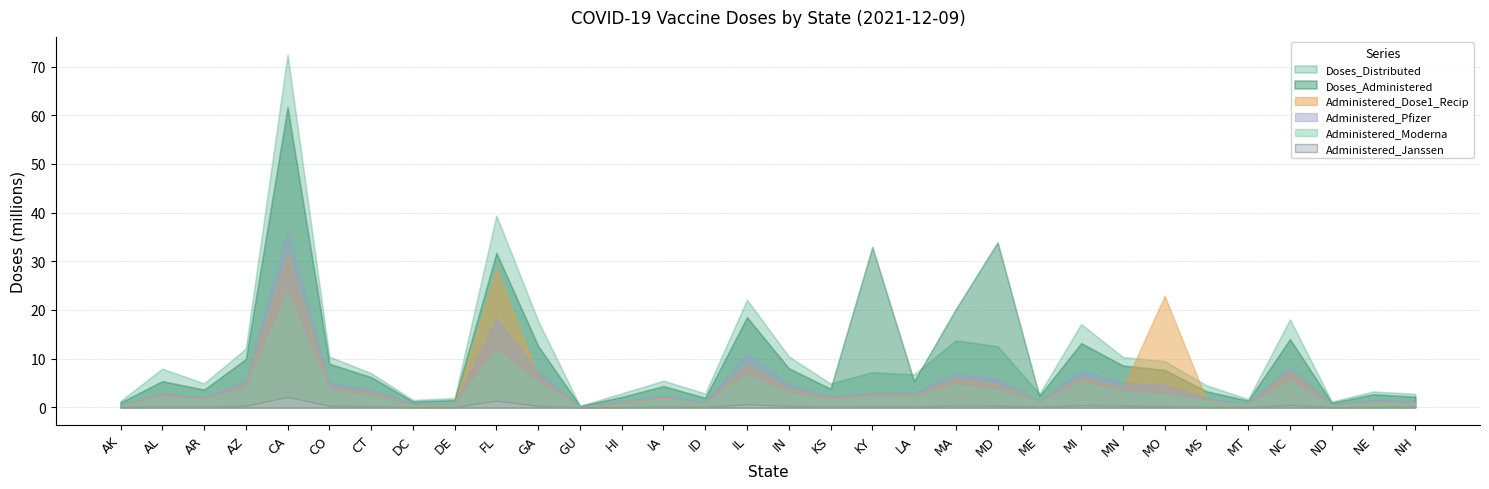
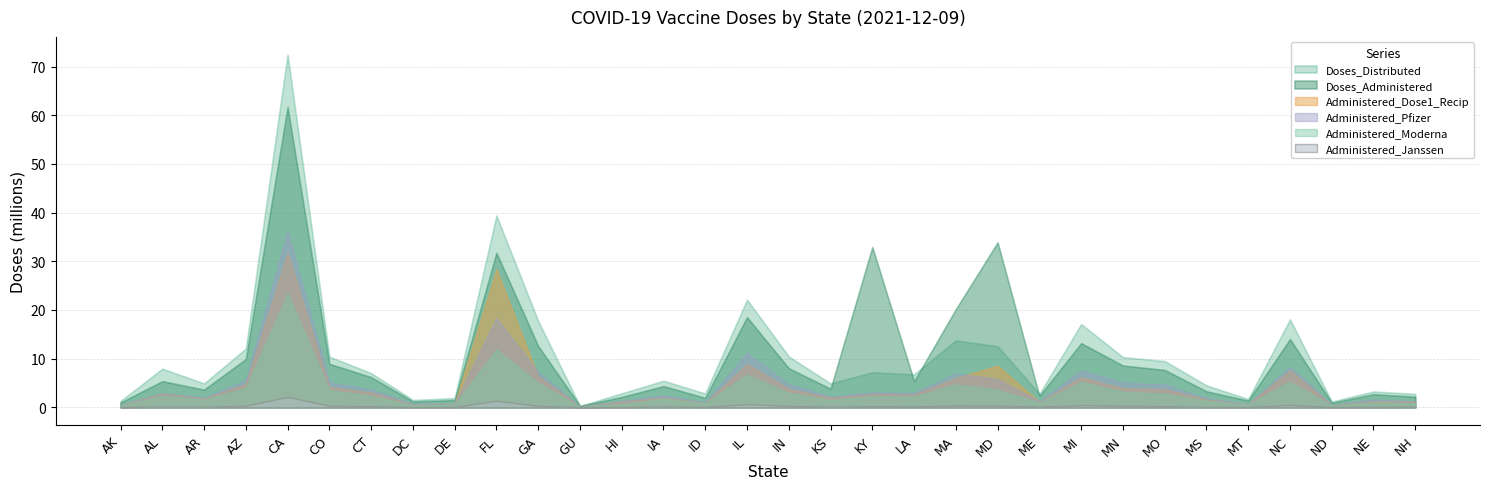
  {
    "Doses_Administered": {
      "AL": 5,
      "AR": 4,
      "AZ": 10,
      "CA": 62,
      "CO": 9,
      "CT": 6,
      "FL": 32,
      "GA": 13,
      "HI": 2,
      "IA": 4,
      "ID": 2,
      "IL": 19,
      "IN": 8,
      "KS": 4,
      "KY": 33,
      "LA": 5,
      "MA": 20,
      "MD": 34,
      "MI": 13,
      "MN": 9,
      "MO": 8,
      "MS": 3,
      "NC": 14,
      "NE": 3,
      "NH": 2
    },
    "Administered_Dose1_Recip": {
      "AZ": 5,
      "CA": 32,
      "CO": 4,
      "CT": 3,
      "FL": 28,
      "GA": 6,
      "IL": 9,
      "IN": 4,
      "MA": 6,
-     "MD": 5,
+     "MD": 9,
      "MI": 6,
      "MN": 4,
-     "MO": 23,
+     "MO": 4,
      "NC": 8
    }
  }
